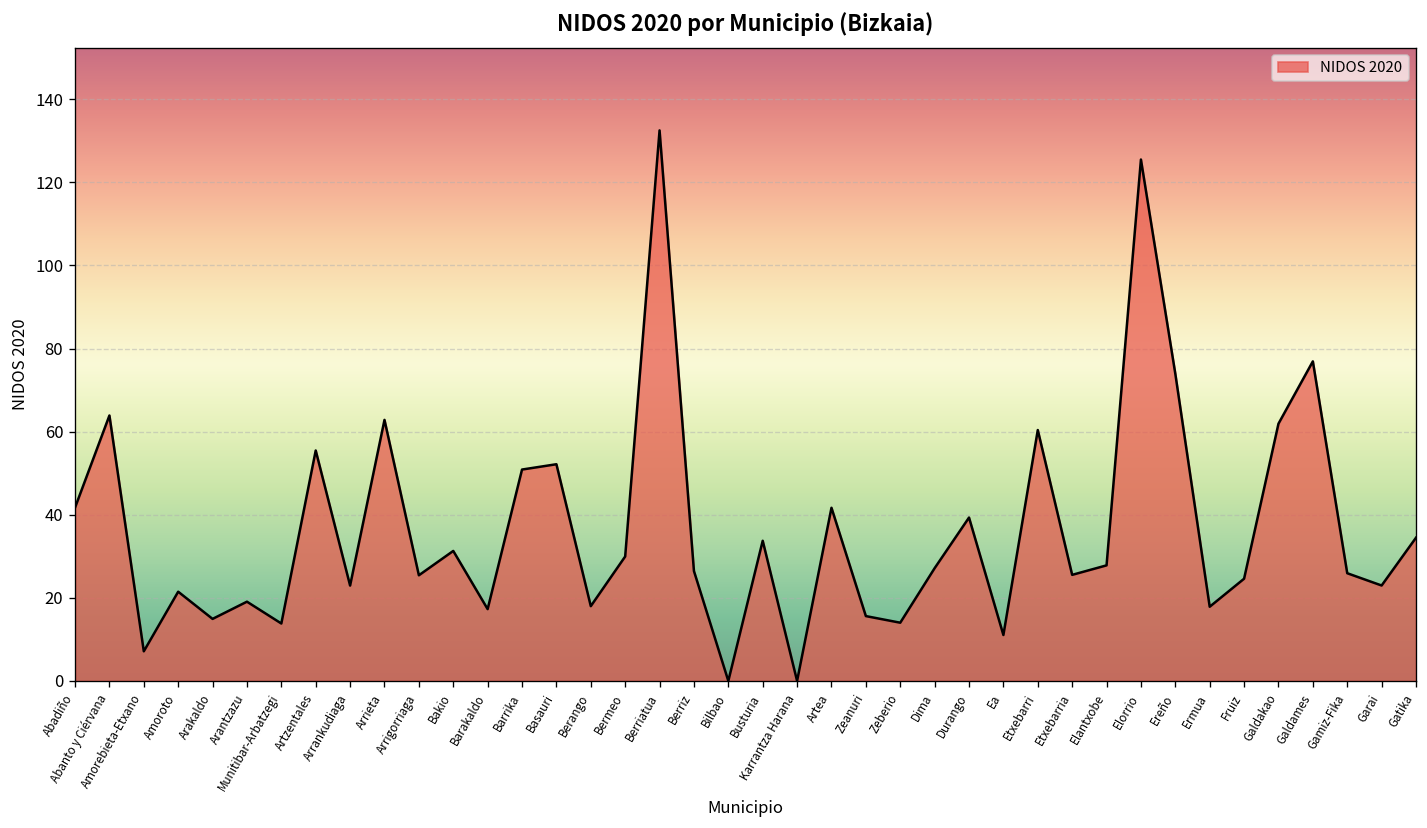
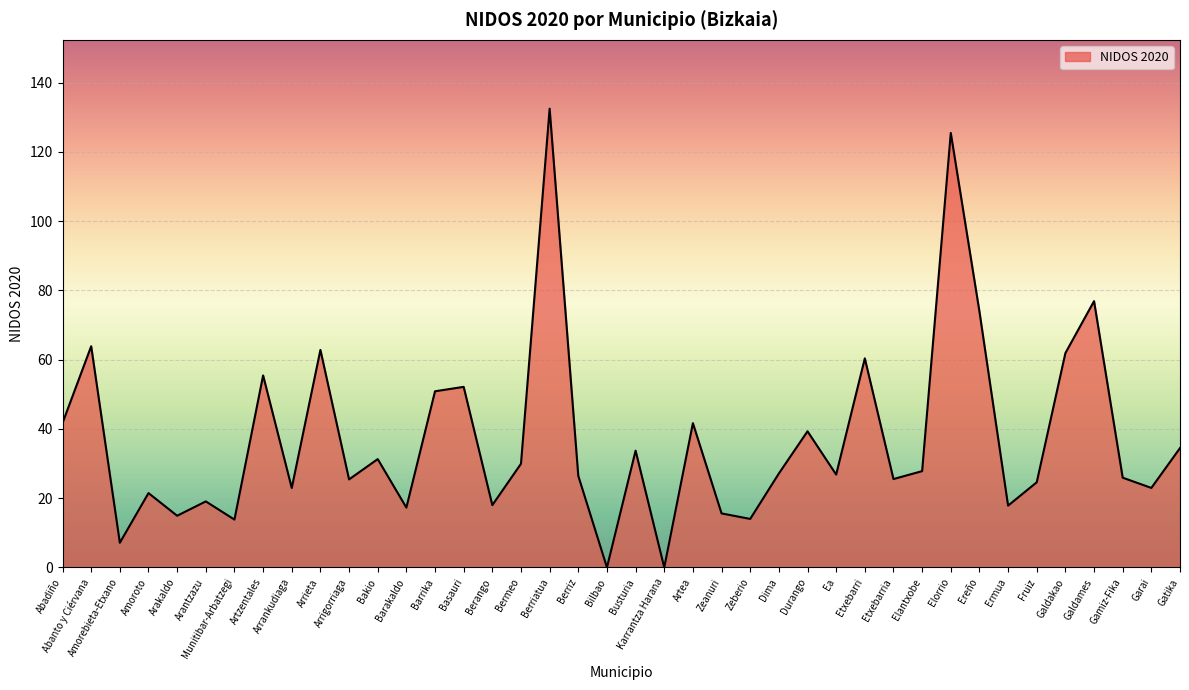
  {
    "Abadiño": 42,
    "Abanto y Ciérvana": 64,
    "Amorebieta-Etxano": 7,
    "Amoroto": 21,
    "Arakaldo": 15,
    "Arantzazu": 19,
    "Munitibar-Arbatzegi": 14,
    "Artzentales": 55,
    "Arrankudiaga": 23,
    "Arrieta": 63,
    "Arrigorriaga": 25,
    "Bakio": 31,
    "Barakaldo": 17,
    "Barrika": 51,
    "Basauri": 52,
    "Berango": 18,
    "Bermeo": 30,
    "Berriatua": 133,
    "Berriz": 26,
    "Bilbao": 0,
    "Busturia": 34,
    "Karrantza Harana": 0,
    "Artea": 42,
    "Zeanuri": 16,
    "Zeberio": 14,
    "Dima": 27,
    "Durango": 39,
-   "Ea": 11,
+   "Ea": 27,
    "Etxebarri": 60,
    "Etxebarria": 26,
    "Elantxobe": 28,
    "Elorrio": 125,
    "Ereño": 74,
    "Ermua": 18,
    "Fruiz": 25,
    "Galdakao": 62,
    "Galdames": 77,
    "Gamiz-Fika": 26,
    "Garai": 23,
    "Gatika": 34
  }
